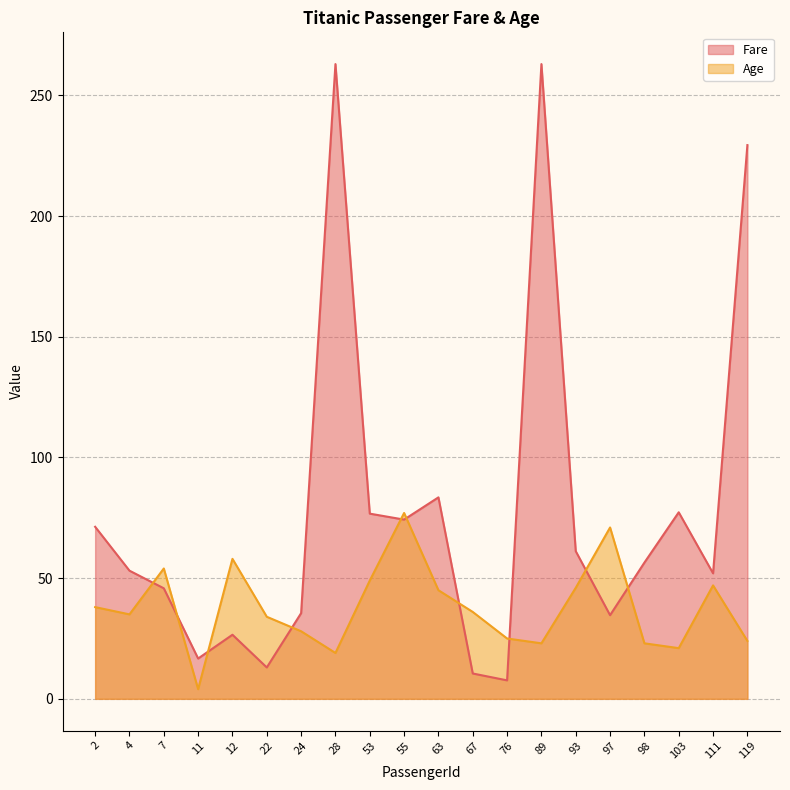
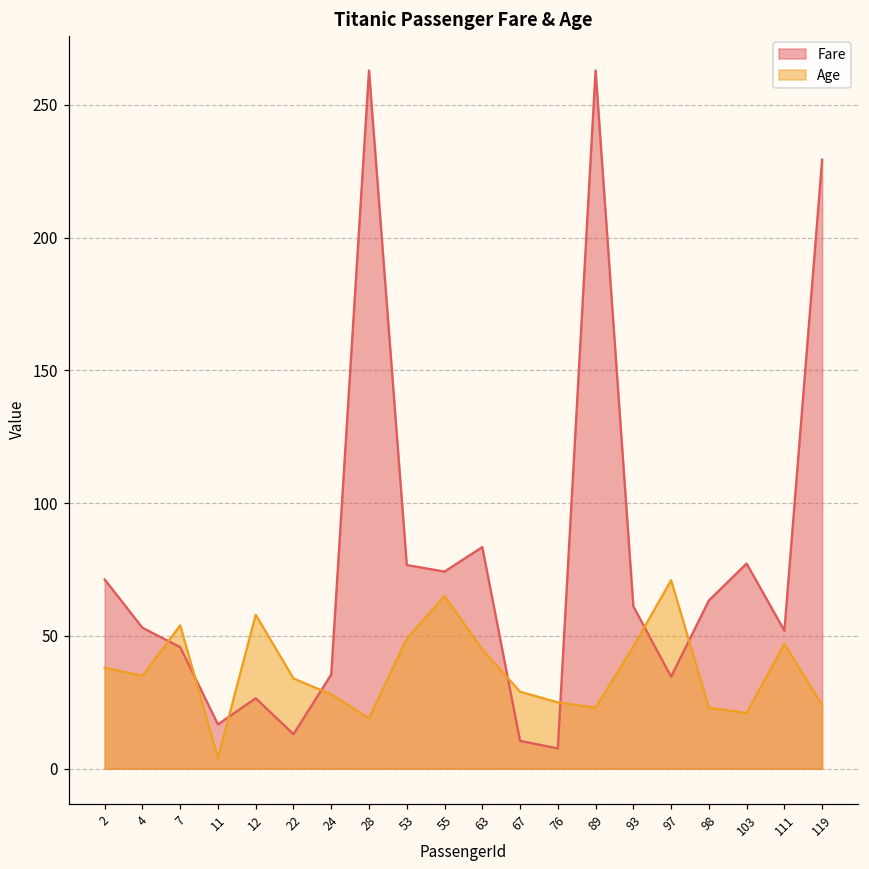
  {
    "Fare": {
      "2": 71,
      "4": 53,
      "7": 46,
      "11": 17,
      "12": 27,
      "22": 13,
      "24": 36,
      "28": 263,
      "53": 77,
      "55": 74,
      "63": 83,
      "67": 11,
      "76": 8,
      "89": 263,
      "93": 61,
      "97": 35,
-     "98": 56,
+     "98": 63,
      "103": 77,
      "111": 52,
      "119": 229
    },
    "Age": {
      "2": 38,
      "4": 35,
      "7": 54,
      "11": 4,
      "12": 58,
      "22": 34,
      "24": 28,
      "28": 19,
      "53": 49,
-     "55": 77,
+     "55": 65,
      "63": 45,
-     "67": 36,
+     "67": 29,
      "76": 25,
      "89": 23,
      "93": 46,
      "97": 71,
      "98": 23,
      "103": 21,
      "111": 47,
      "119": 24
    }
  }
